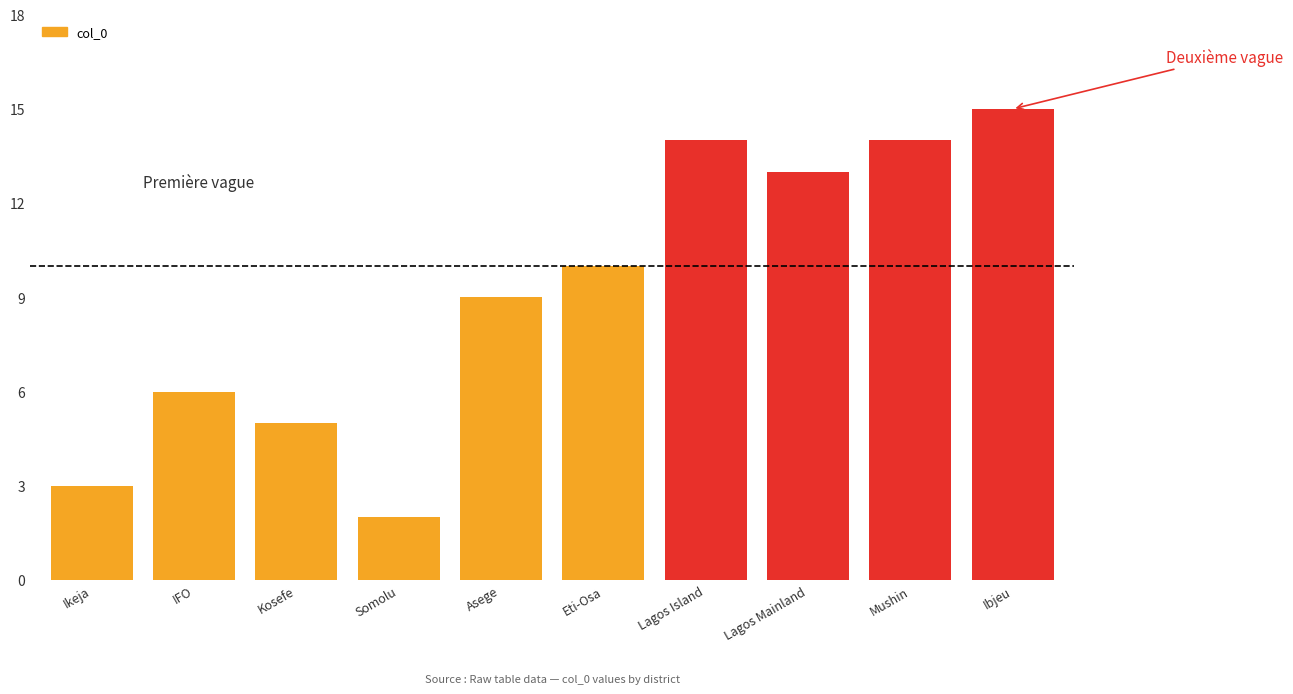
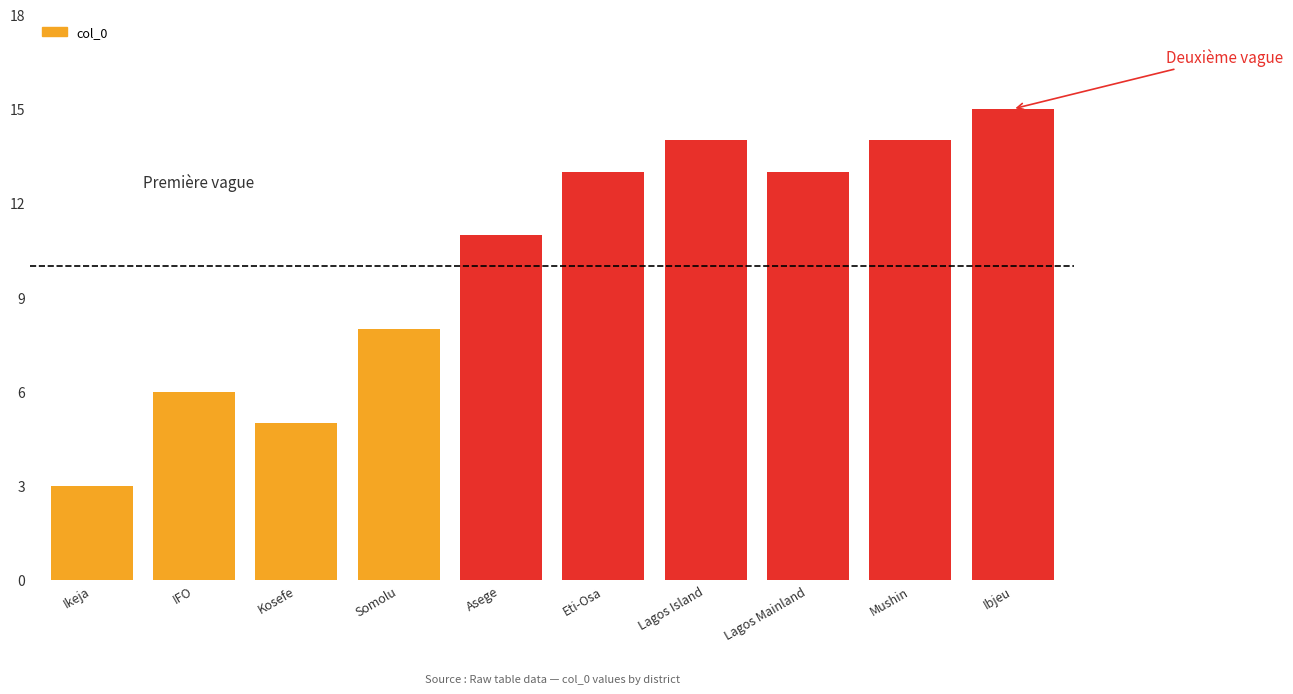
  {
    "Ikeja": 3,
    "IFO": 6,
    "Kosefe": 5,
-   "Somolu": 2,
-   "Asege": 9,
-   "Eti-Osa": 10,
+   "Somolu": 8,
+   "Asege": 11,
+   "Eti-Osa": 13,
    "Lagos Island": 14,
    "Lagos Mainland": 13,
    "Mushin": 14,
    "Ibjeu": 15
  }
